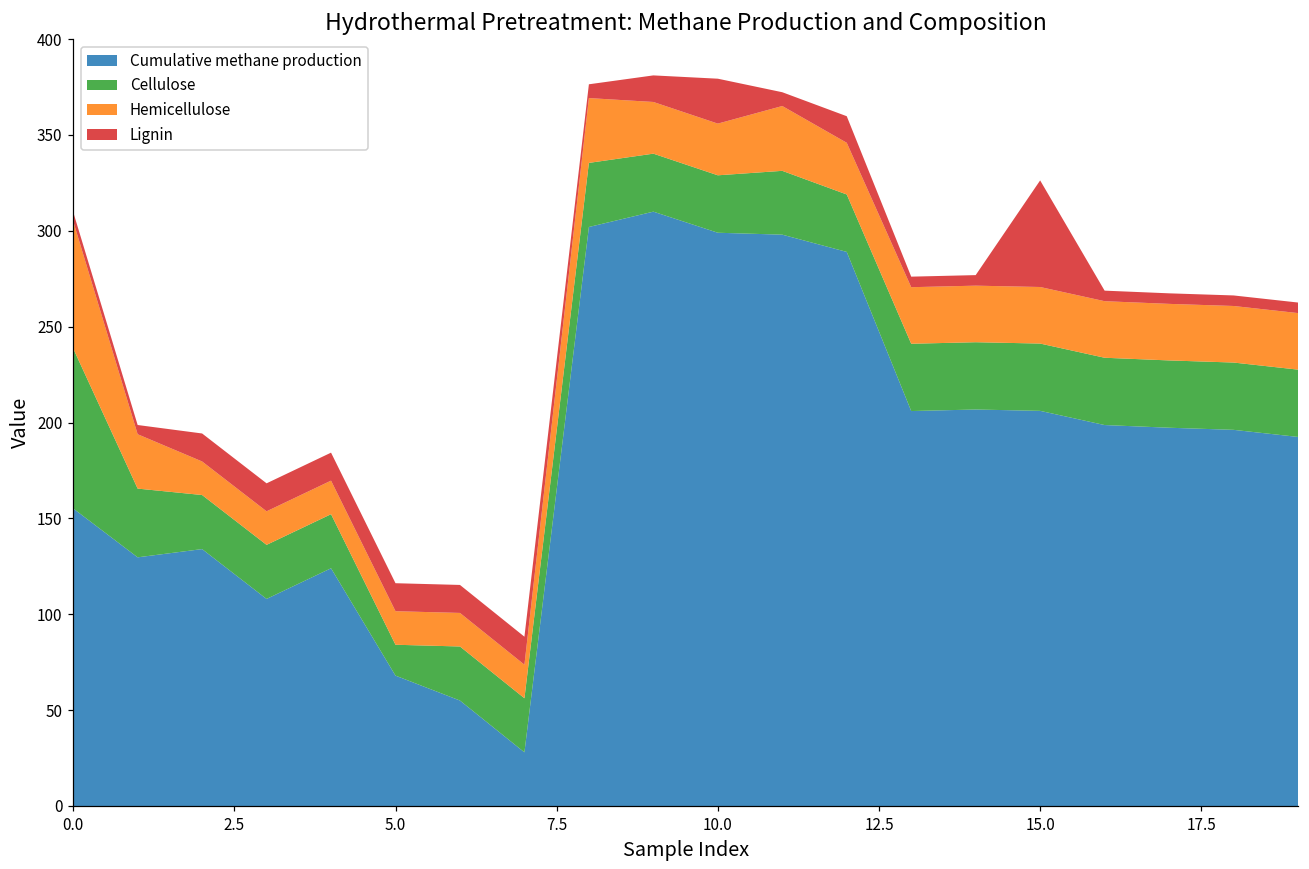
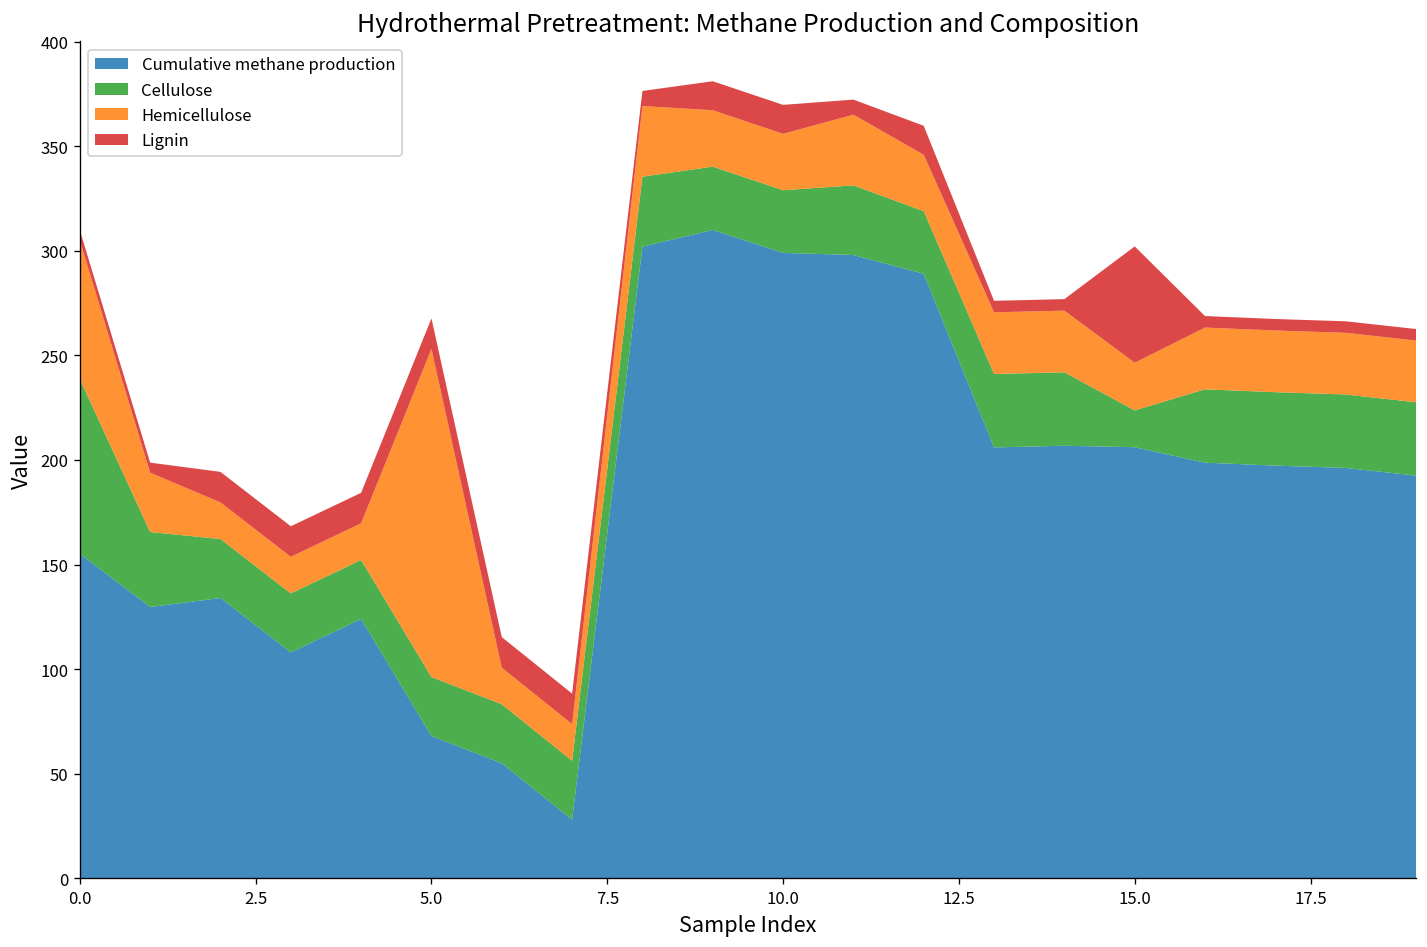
  {
    "Cumulative methane production": {
      "0.0": 155,
      "5.0": 68,
      "10.0": 299,
      "15.0": 206
    },
    "Cellulose": {
      "0.0": 83,
-     "5.0": 16,
+     "5.0": 28,
      "10.0": 30,
-     "15.0": 35
+     "15.0": 18
    },
    "Hemicellulose": {
      "0.0": 66,
-     "5.0": 18,
+     "5.0": 157,
      "10.0": 27,
-     "15.0": 30
+     "15.0": 23
    },
    "Lignin": {
      "0.0": 5,
      "5.0": 15,
-     "10.0": 23,
+     "10.0": 14,
      "15.0": 56
    }
  }
